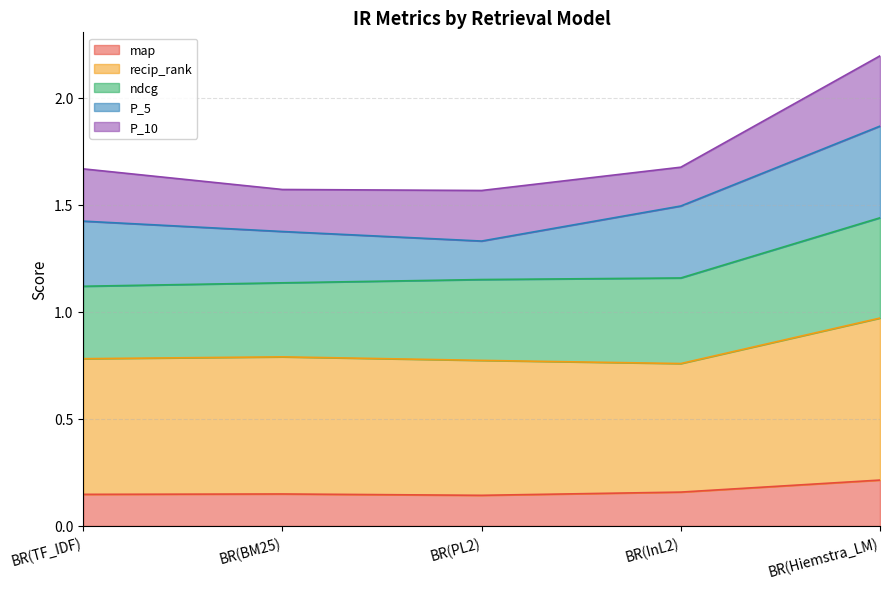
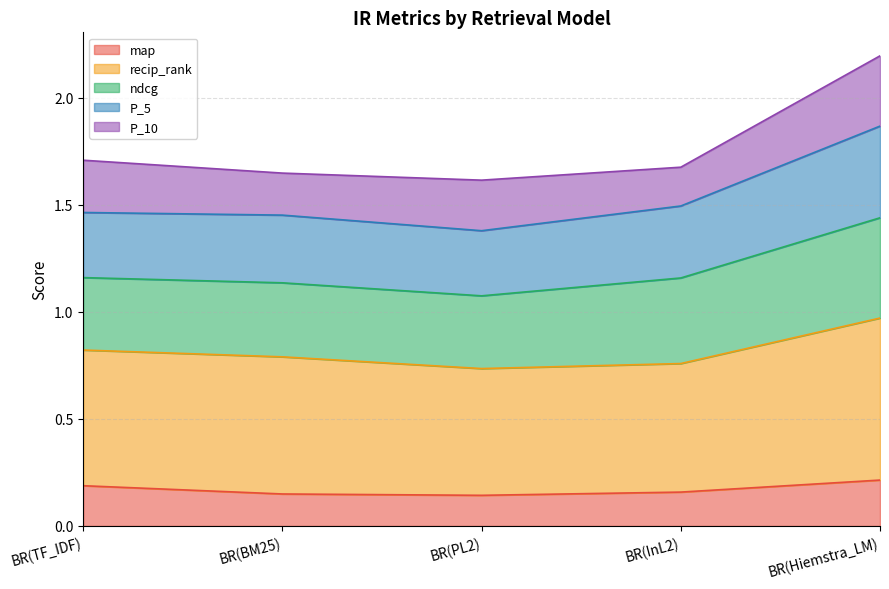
  {
    "map": {
-     "BR(TF_IDF)": 0.15,
+     "BR(TF_IDF)": 0.19,
      "BR(BM25)": 0.15,
      "BR(PL2)": 0.14,
      "BR(InL2)": 0.16,
      "BR(Hiemstra_LM)": 0.21
    },
    "recip_rank": {
      "BR(TF_IDF)": 0.63,
      "BR(BM25)": 0.64,
-     "BR(PL2)": 0.63,
+     "BR(PL2)": 0.59,
      "BR(InL2)": 0.60,
      "BR(Hiemstra_LM)": 0.76
    },
    "ndcg": {
      "BR(TF_IDF)": 0.34,
      "BR(BM25)": 0.35,
-     "BR(PL2)": 0.38,
+     "BR(PL2)": 0.34,
      "BR(InL2)": 0.40,
      "BR(Hiemstra_LM)": 0.47
    },
    "P_5": {
      "BR(TF_IDF)": 0.30,
-     "BR(BM25)": 0.24,
-     "BR(PL2)": 0.18,
+     "BR(BM25)": 0.32,
+     "BR(PL2)": 0.30,
      "BR(InL2)": 0.34,
      "BR(Hiemstra_LM)": 0.43
    },
    "P_10": {
      "BR(TF_IDF)": 0.24,
      "BR(BM25)": 0.20,
      "BR(PL2)": 0.24,
      "BR(InL2)": 0.18,
      "BR(Hiemstra_LM)": 0.33
    }
  }
